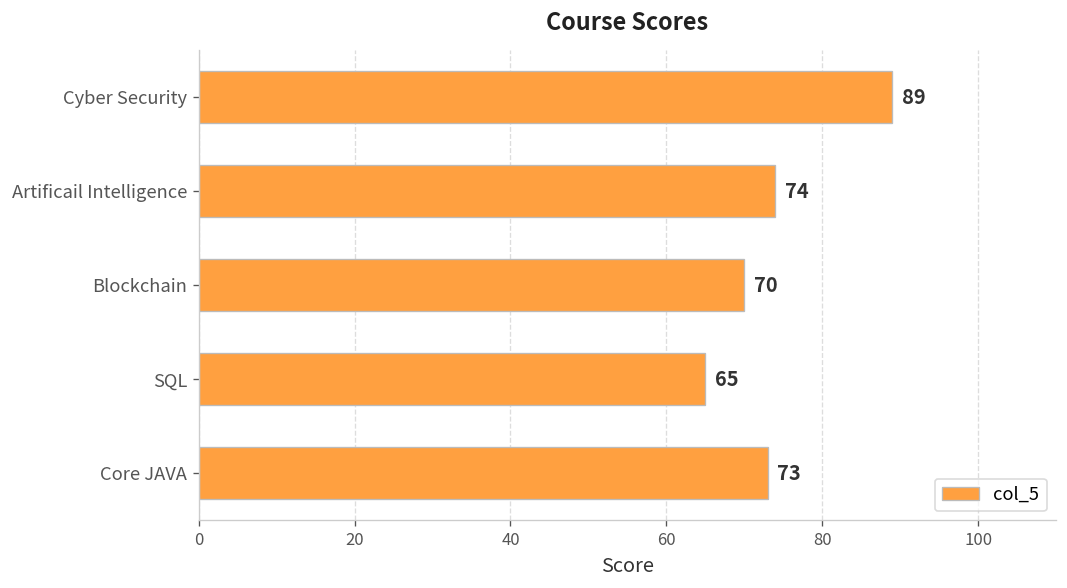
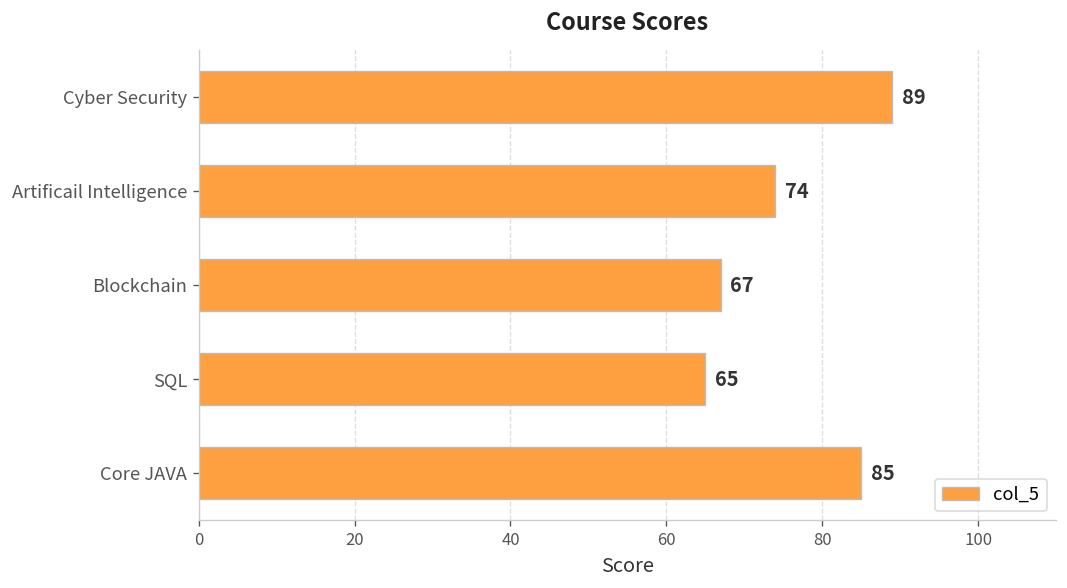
  {
    "Cyber Security": 89,
    "Artificail Intelligence": 74,
-   "Blockchain": 70,
+   "Blockchain": 67,
    "SQL": 65,
-   "Core JAVA": 73
+   "Core JAVA": 85
  }
